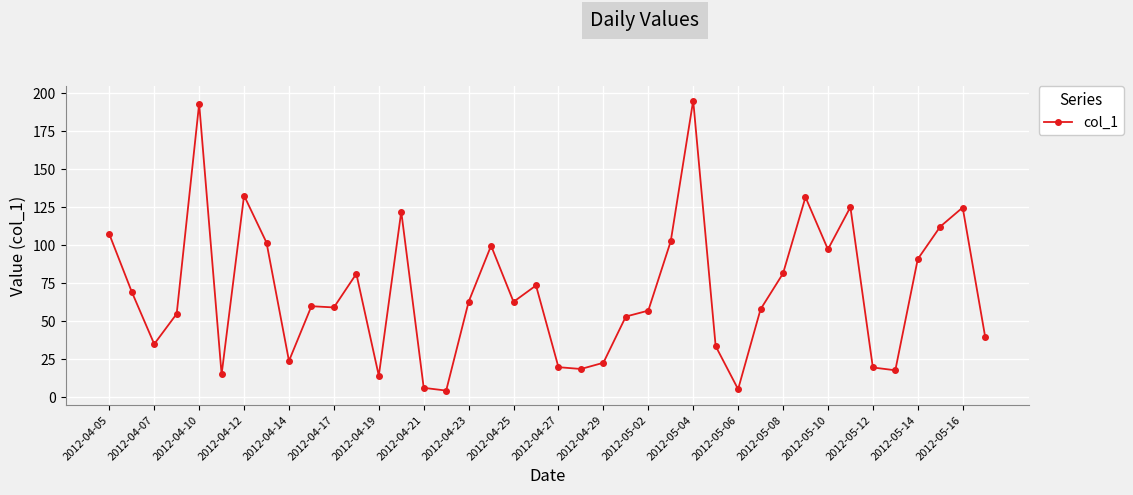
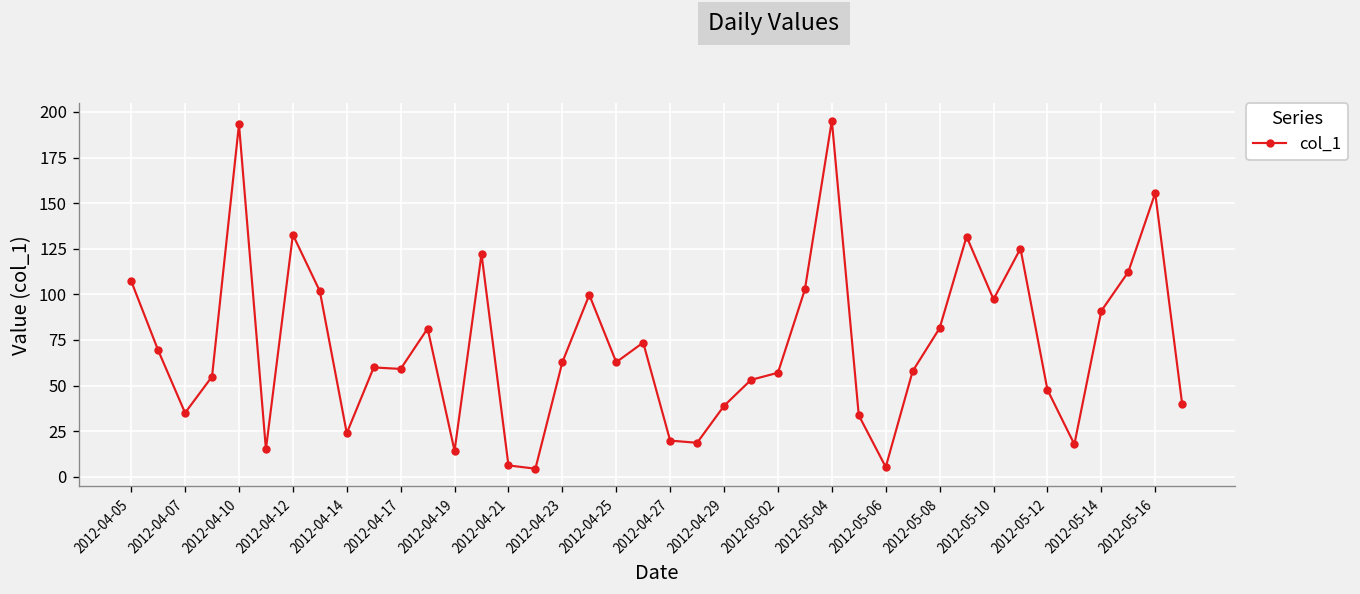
  {
    "2012-04-05": 107,
    "2012-04-07": 35,
    "2012-04-10": 193,
    "2012-04-12": 133,
    "2012-04-14": 24,
    "2012-04-17": 59,
    "2012-04-19": 14,
    "2012-04-21": 6,
    "2012-04-23": 63,
    "2012-04-25": 63,
    "2012-04-27": 20,
-   "2012-04-29": 23,
+   "2012-04-29": 39,
    "2012-05-02": 57,
    "2012-05-04": 195,
    "2012-05-06": 5,
    "2012-05-08": 81,
    "2012-05-10": 97,
-   "2012-05-12": 20,
+   "2012-05-12": 48,
    "2012-05-14": 91,
-   "2012-05-16": 125
+   "2012-05-16": 155
  }
